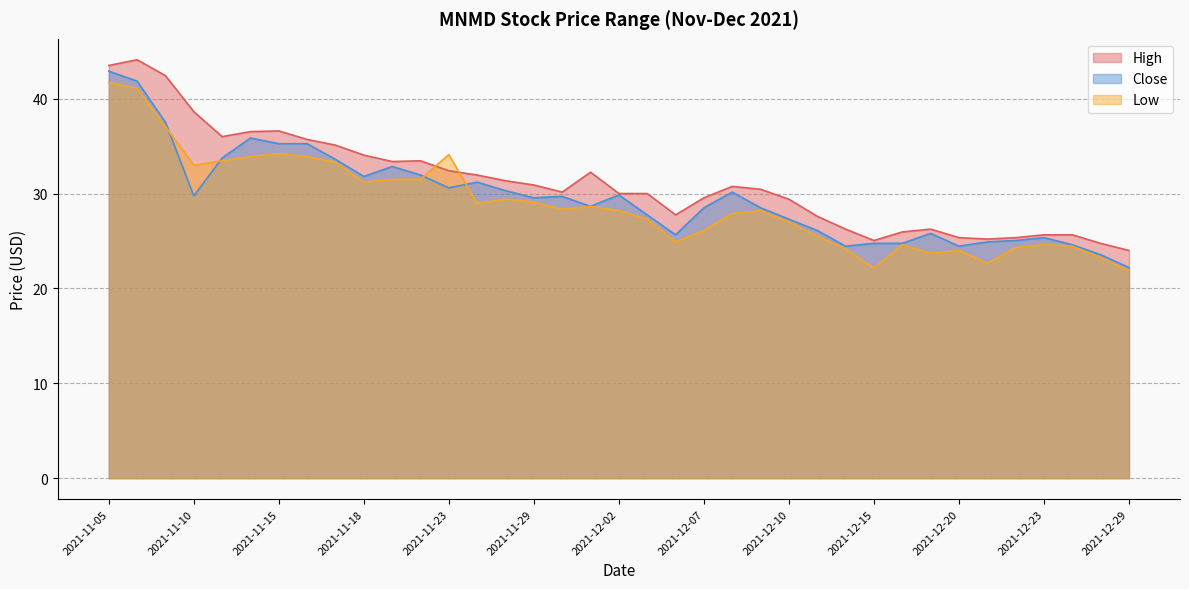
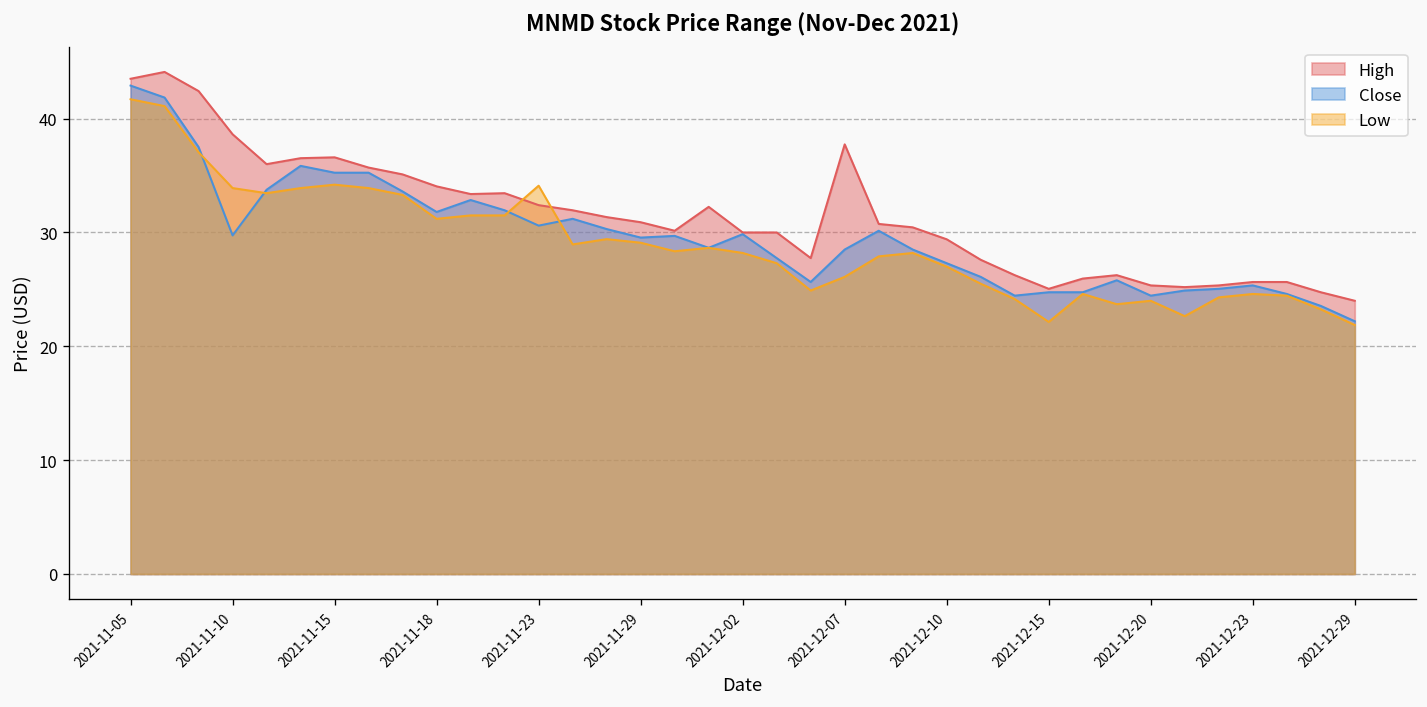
  {
    "High": {
      "2021-11-05": 44,
      "2021-11-10": 39,
      "2021-11-15": 37,
      "2021-11-18": 34,
      "2021-11-23": 32,
      "2021-11-29": 31,
-     "2021-12-07": 30,
+     "2021-12-07": 38,
      "2021-12-10": 29,
      "2021-12-15": 25,
      "2021-12-20": 25,
      "2021-12-23": 26,
      "2021-12-29": 24
    },
    "Close": {
      "2021-11-05": 43,
      "2021-11-10": 30,
      "2021-11-15": 35,
      "2021-11-18": 32,
      "2021-11-23": 31,
      "2021-11-29": 30,
      "2021-12-07": 29,
      "2021-12-10": 27,
      "2021-12-15": 25,
      "2021-12-20": 24,
      "2021-12-23": 25,
      "2021-12-29": 22
    },
    "Low": {
      "2021-11-05": 42,
-     "2021-11-10": 33,
+     "2021-11-10": 34,
      "2021-11-15": 34,
      "2021-11-18": 31,
      "2021-11-23": 34,
      "2021-11-29": 29,
      "2021-12-02": 28,
      "2021-12-07": 26,
      "2021-12-10": 27,
      "2021-12-15": 22,
      "2021-12-20": 24,
      "2021-12-23": 25,
      "2021-12-29": 22
    }
  }
